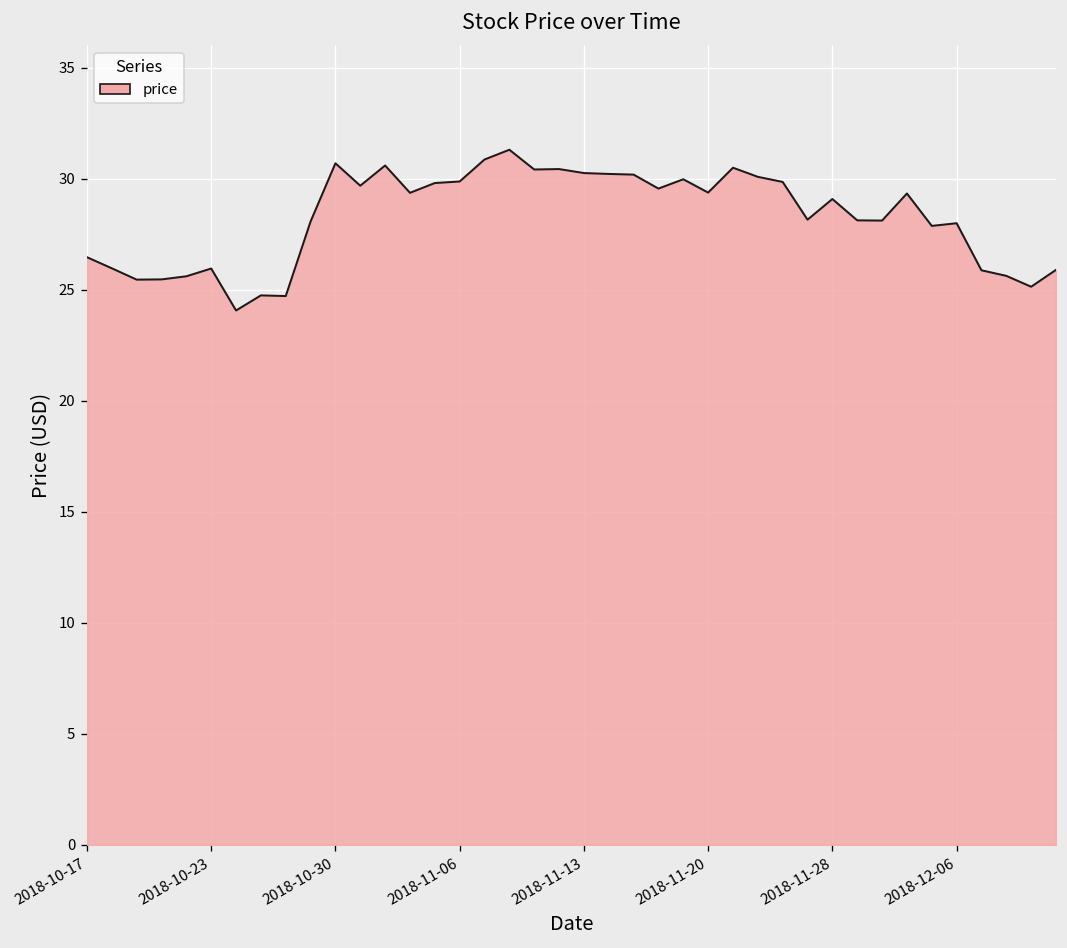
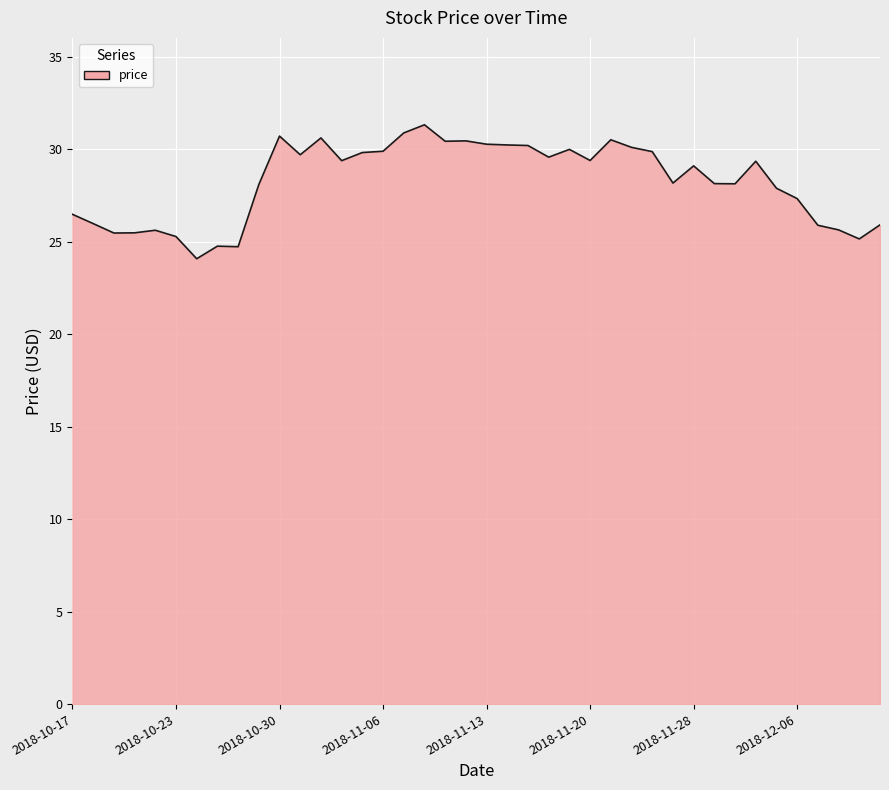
  {
-   "2018-10-23": 26.0,
+   "2018-10-23": 25.3,
    "2018-10-30": 30.7,
    "2018-11-06": 29.9,
    "2018-11-13": 30.3,
    "2018-11-20": 29.4,
    "2018-11-28": 29.1,
-   "2018-12-06": 28.0
+   "2018-12-06": 27.3
  }
